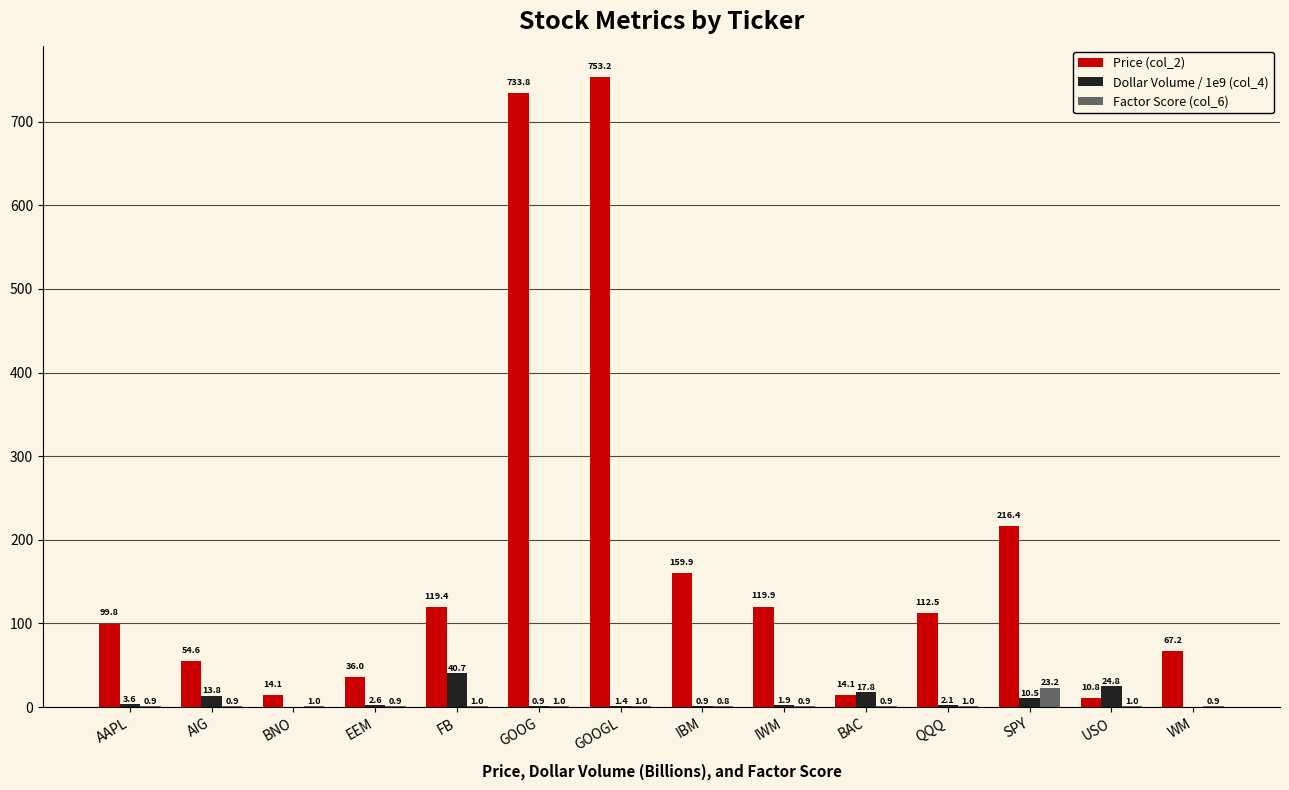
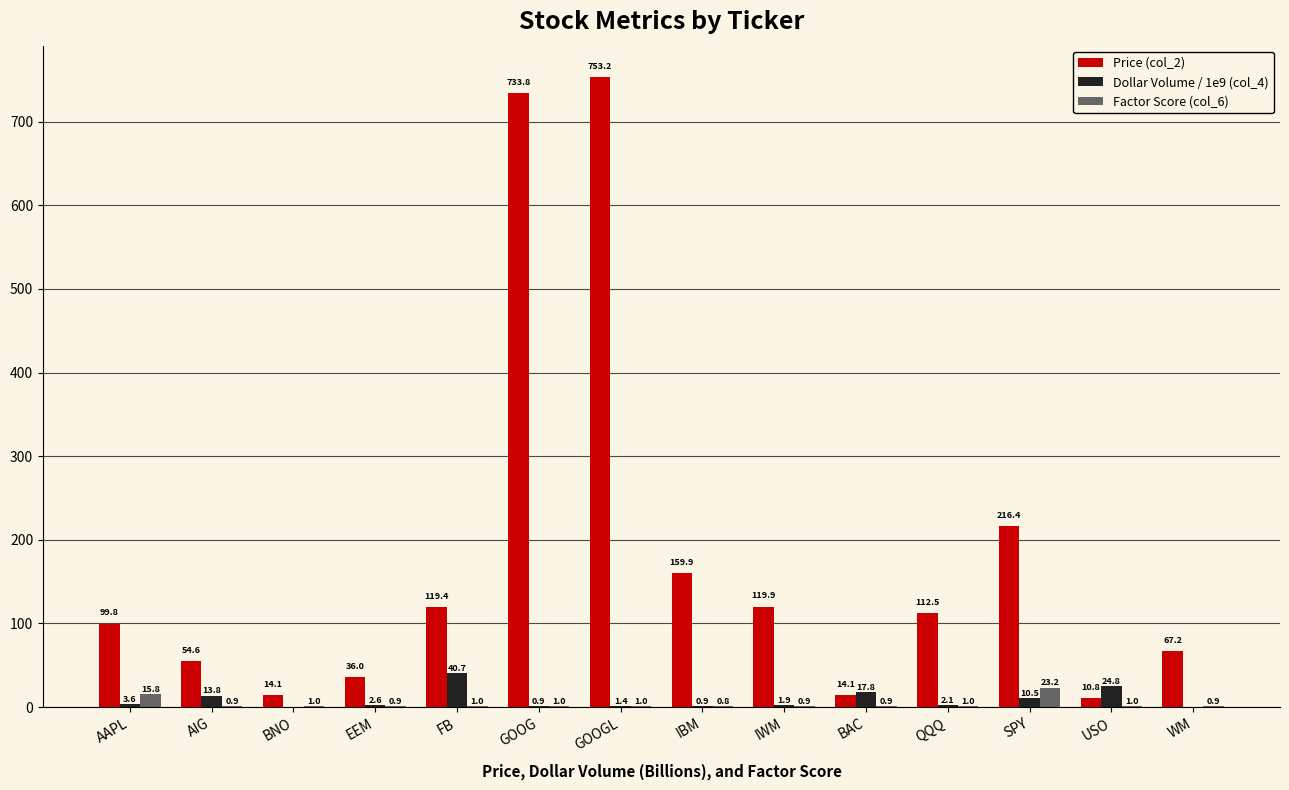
  {
    "Price (col_2)": {
      "AAPL": 99.8,
      "AIG": 54.6,
      "BNO": 14.1,
      "EEM": 36.0,
      "FB": 119.4,
      "GOOG": 733.8,
      "GOOGL": 753.2,
      "IBM": 159.9,
      "IWM": 119.9,
      "BAC": 14.1,
      "QQQ": 112.5,
      "SPY": 216.4,
      "USO": 10.8,
      "WM": 67.2
    },
    "Dollar Volume / 1e9 (col_4)": {
      "AAPL": 3.6,
      "AIG": 13.8,
      "EEM": 2.6,
      "FB": 40.7,
      "GOOG": 0.9,
      "GOOGL": 1.4,
      "IBM": 0.9,
      "IWM": 1.9,
      "BAC": 17.8,
      "QQQ": 2.1,
      "SPY": 10.5,
      "USO": 24.8
    },
    "Factor Score (col_6)": {
-     "AAPL": 0.9,
+     "AAPL": 15.8,
      "AIG": 0.9,
      "BNO": 1.0,
      "EEM": 0.9,
      "FB": 1.0,
      "GOOG": 1.0,
      "GOOGL": 1.0,
      "IBM": 0.8,
      "IWM": 0.9,
      "BAC": 0.9,
      "QQQ": 1.0,
      "SPY": 23.2,
      "USO": 1.0,
      "WM": 0.9
    }
  }
